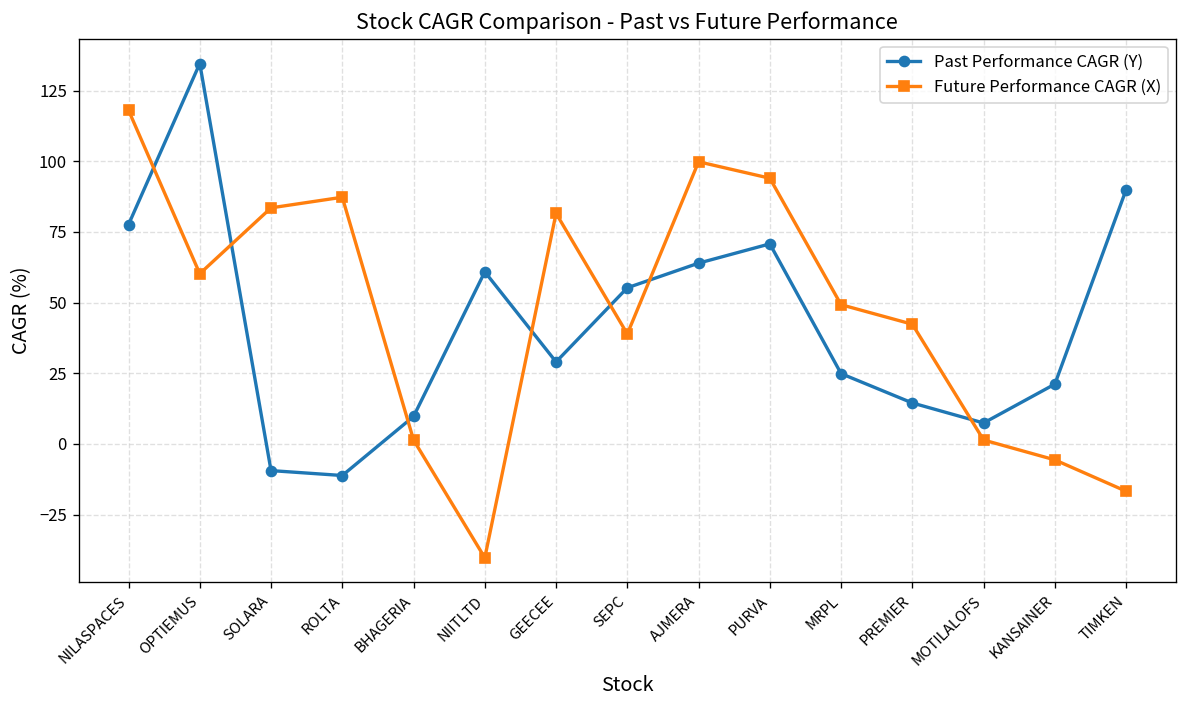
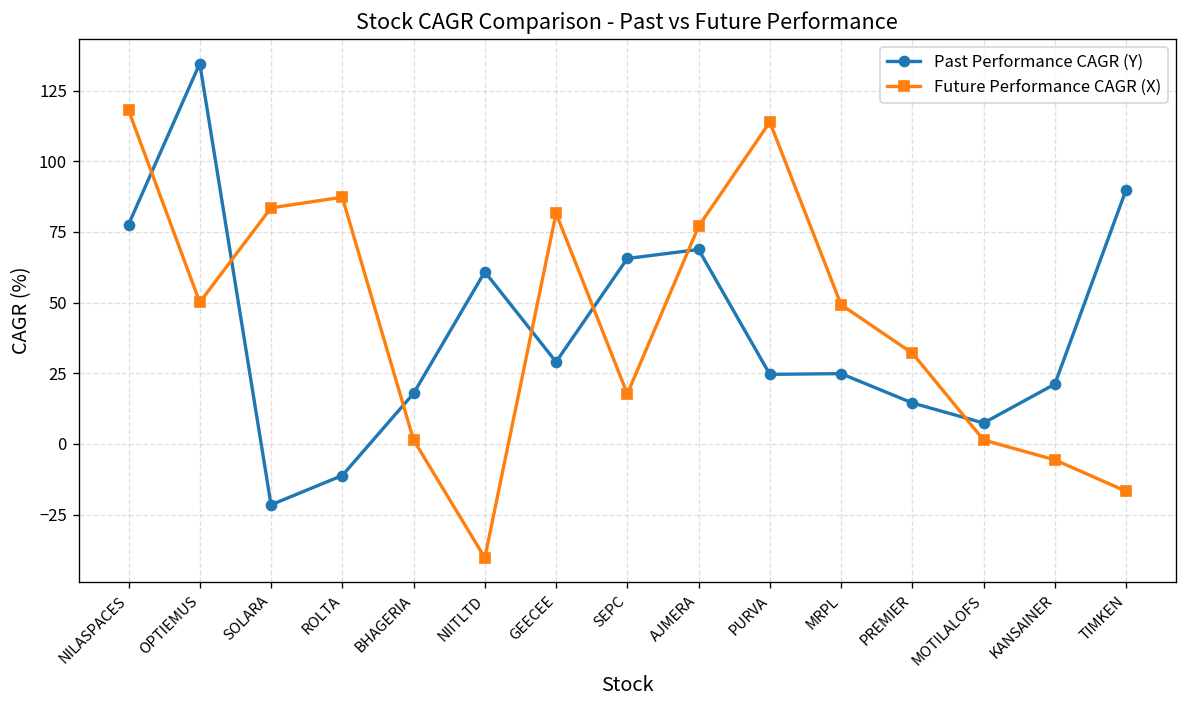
  {
    "Past Performance CAGR (Y)": {
      "NILASPACES": 78,
      "OPTIEMUS": 135,
-     "SOLARA": -9,
+     "SOLARA": -22,
      "ROLTA": -11,
-     "BHAGERIA": 10,
+     "BHAGERIA": 18,
      "NIITLTD": 61,
      "GEECEE": 29,
-     "SEPC": 55,
-     "AJMERA": 64,
-     "PURVA": 71,
+     "SEPC": 66,
+     "AJMERA": 69,
+     "PURVA": 25,
      "MRPL": 25,
      "PREMIER": 14,
      "MOTILALOFS": 7,
      "KANSAINER": 21,
      "TIMKEN": 90
    },
    "Future Performance CAGR (X)": {
      "NILASPACES": 118,
-     "OPTIEMUS": 60,
+     "OPTIEMUS": 50,
      "SOLARA": 83,
      "ROLTA": 87,
      "BHAGERIA": 1,
      "NIITLTD": -40,
      "GEECEE": 82,
-     "SEPC": 39,
-     "AJMERA": 100,
-     "PURVA": 94,
+     "SEPC": 18,
+     "AJMERA": 77,
+     "PURVA": 114,
      "MRPL": 49,
-     "PREMIER": 42,
+     "PREMIER": 32,
      "MOTILALOFS": 1,
      "KANSAINER": -6,
      "TIMKEN": -17
    }
  }
